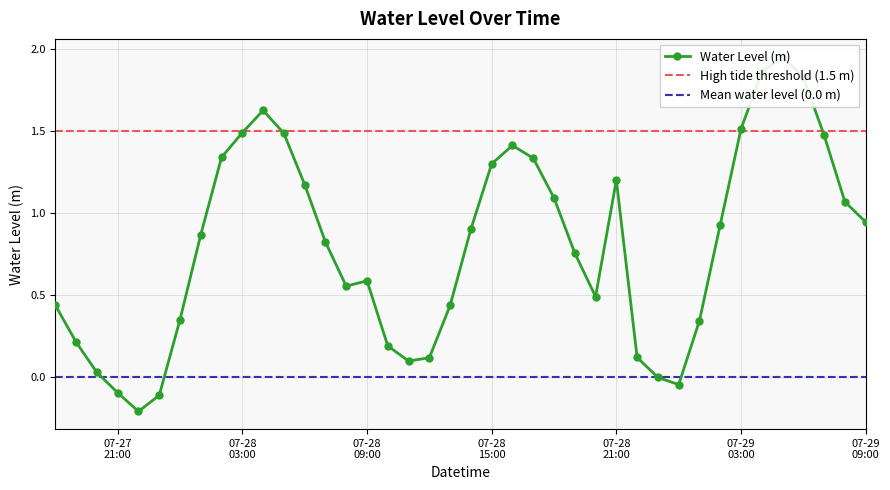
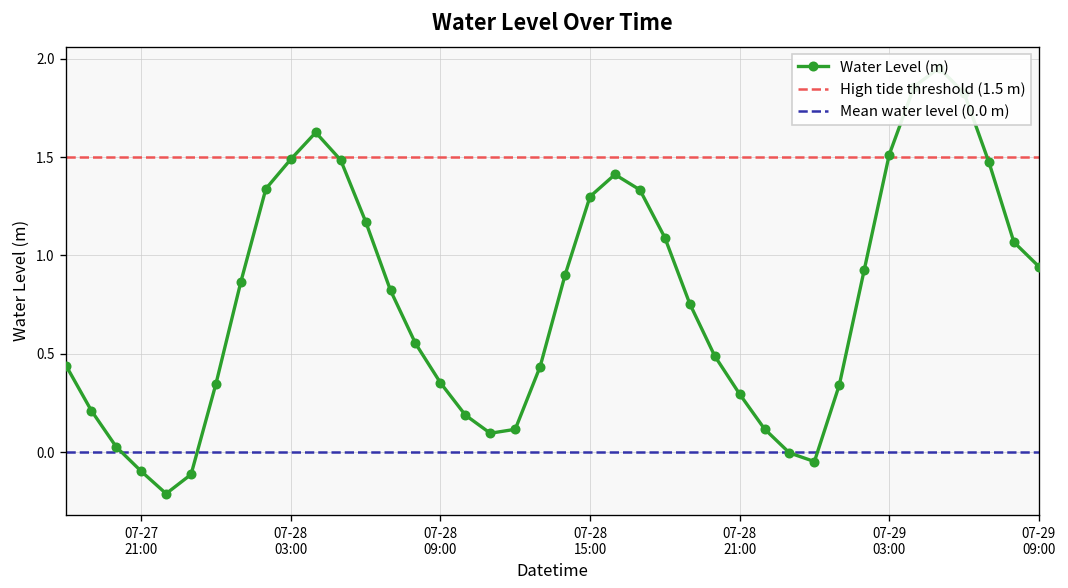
  {
    "07-27 21:00": -0.10,
    "07-28 03:00": 1.49,
-   "07-28 09:00": 0.59,
+   "07-28 09:00": 0.35,
    "07-28 15:00": 1.30,
-   "07-28 21:00": 1.20,
+   "07-28 21:00": 0.30,
    "07-29 03:00": 1.51,
    "07-29 09:00": 0.94
  }
